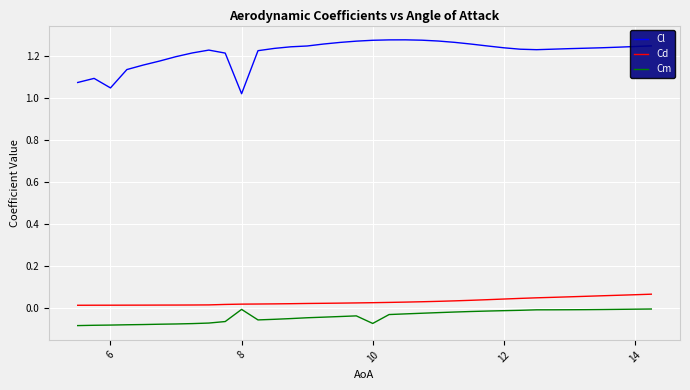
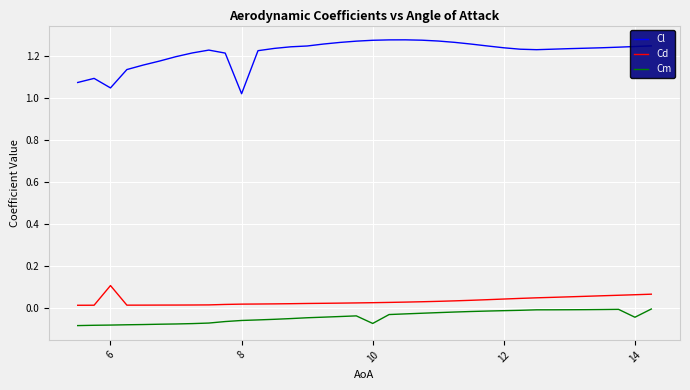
  {
    "Cl": {
      "6": 1.05,
      "8": 1.02,
      "10": 1.27,
      "12": 1.24
    },
    "Cd": {
-     "6": 0.01,
+     "6": 0.11,
      "8": 0.02,
      "10": 0.02,
      "12": 0.04,
      "14": 0.06
    },
    "Cm": {
      "6": -0.08,
-     "8": -0.01,
+     "8": -0.06,
      "10": -0.07,
      "12": -0.01,
-     "14": -0.01
+     "14": -0.04
    }
  }
